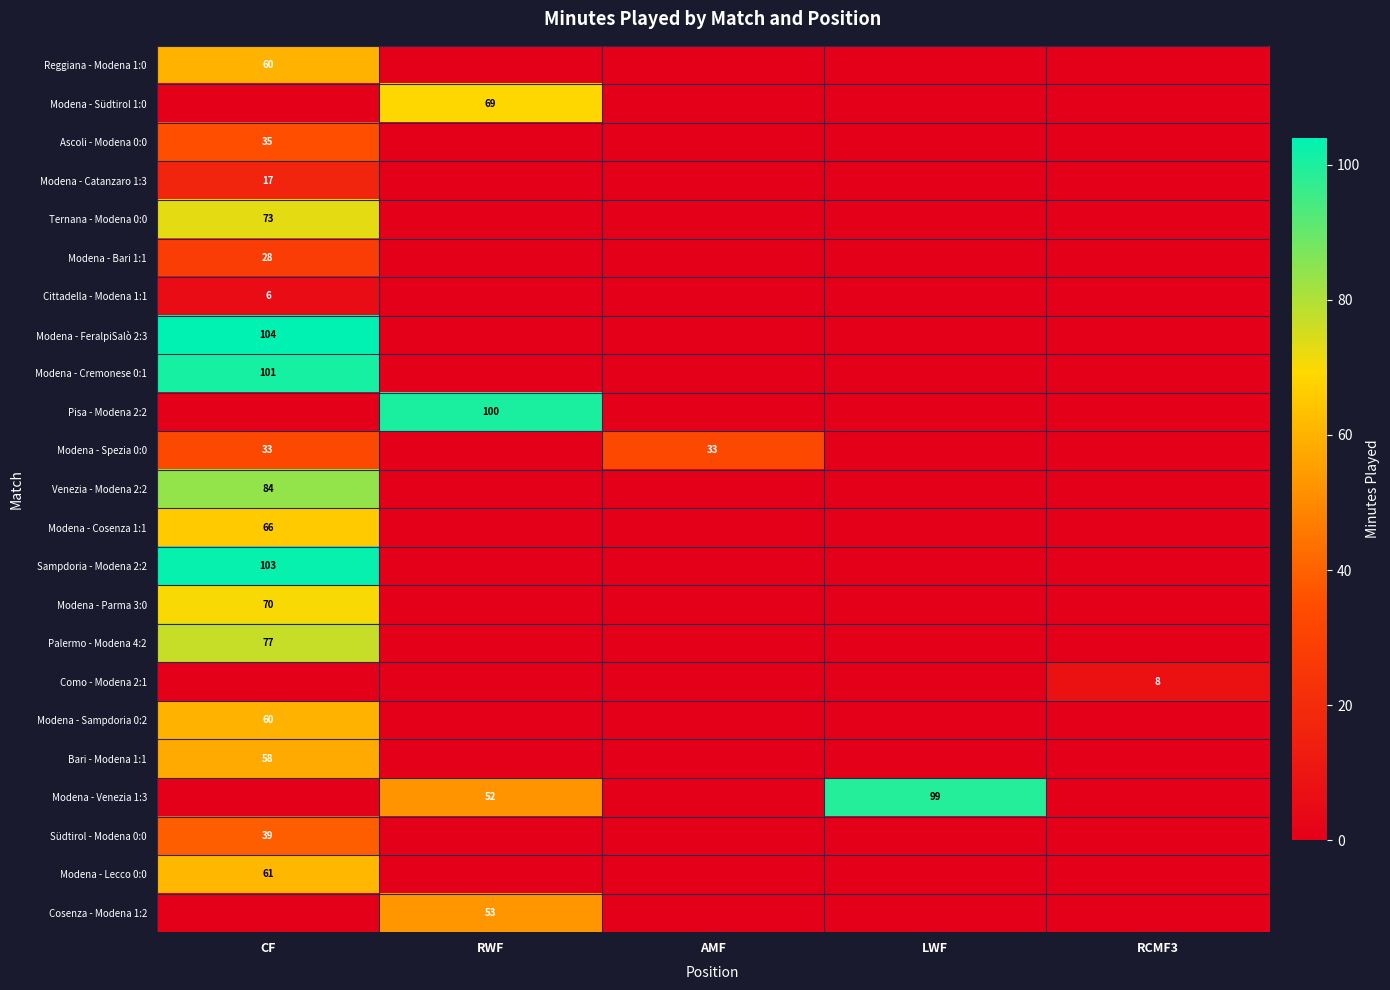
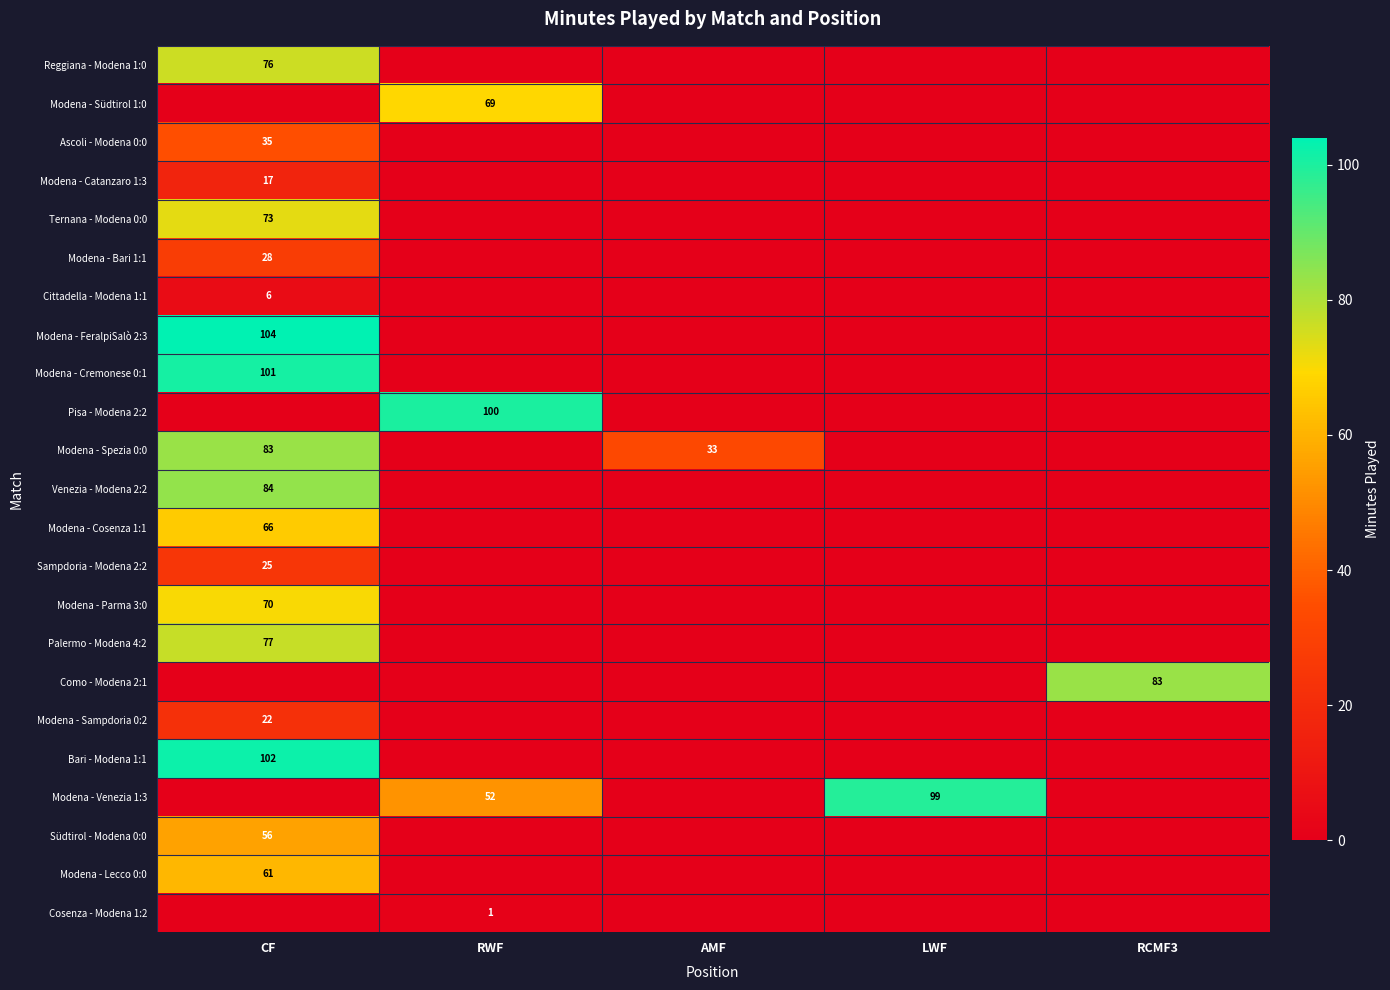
  {
    "Reggiana - Modena 1:0": {
-     "CF": 60
+     "CF": 76
    },
    "Modena - Südtirol 1:0": {
      "RWF": 69
    },
    "Ascoli - Modena 0:0": {
      "CF": 35
    },
    "Modena - Catanzaro 1:3": {
      "CF": 17
    },
    "Ternana - Modena 0:0": {
      "CF": 73
    },
    "Modena - Bari 1:1": {
      "CF": 28
    },
    "Cittadella - Modena 1:1": {
      "CF": 6
    },
    "Modena - FeralpiSalò 2:3": {
      "CF": 104
    },
    "Modena - Cremonese 0:1": {
      "CF": 101
    },
    "Pisa - Modena 2:2": {
      "RWF": 100
    },
    "Modena - Spezia 0:0": {
-     "CF": 33,
+     "CF": 83,
      "AMF": 33
    },
    "Venezia - Modena 2:2": {
      "CF": 84
    },
    "Modena - Cosenza 1:1": {
      "CF": 66
    },
    "Sampdoria - Modena 2:2": {
-     "CF": 103
+     "CF": 25
    },
    "Modena - Parma 3:0": {
      "CF": 70
    },
    "Palermo - Modena 4:2": {
      "CF": 77
    },
    "Como - Modena 2:1": {
-     "RCMF3": 8
+     "RCMF3": 83
    },
    "Modena - Sampdoria 0:2": {
-     "CF": 60
+     "CF": 22
    },
    "Bari - Modena 1:1": {
-     "CF": 58
+     "CF": 102
    },
    "Modena - Venezia 1:3": {
      "RWF": 52,
      "LWF": 99
    },
    "Südtirol - Modena 0:0": {
-     "CF": 39
+     "CF": 56
    },
    "Modena - Lecco 0:0": {
      "CF": 61
    },
    "Cosenza - Modena 1:2": {
-     "RWF": 53
+     "RWF": 1
    }
  }
